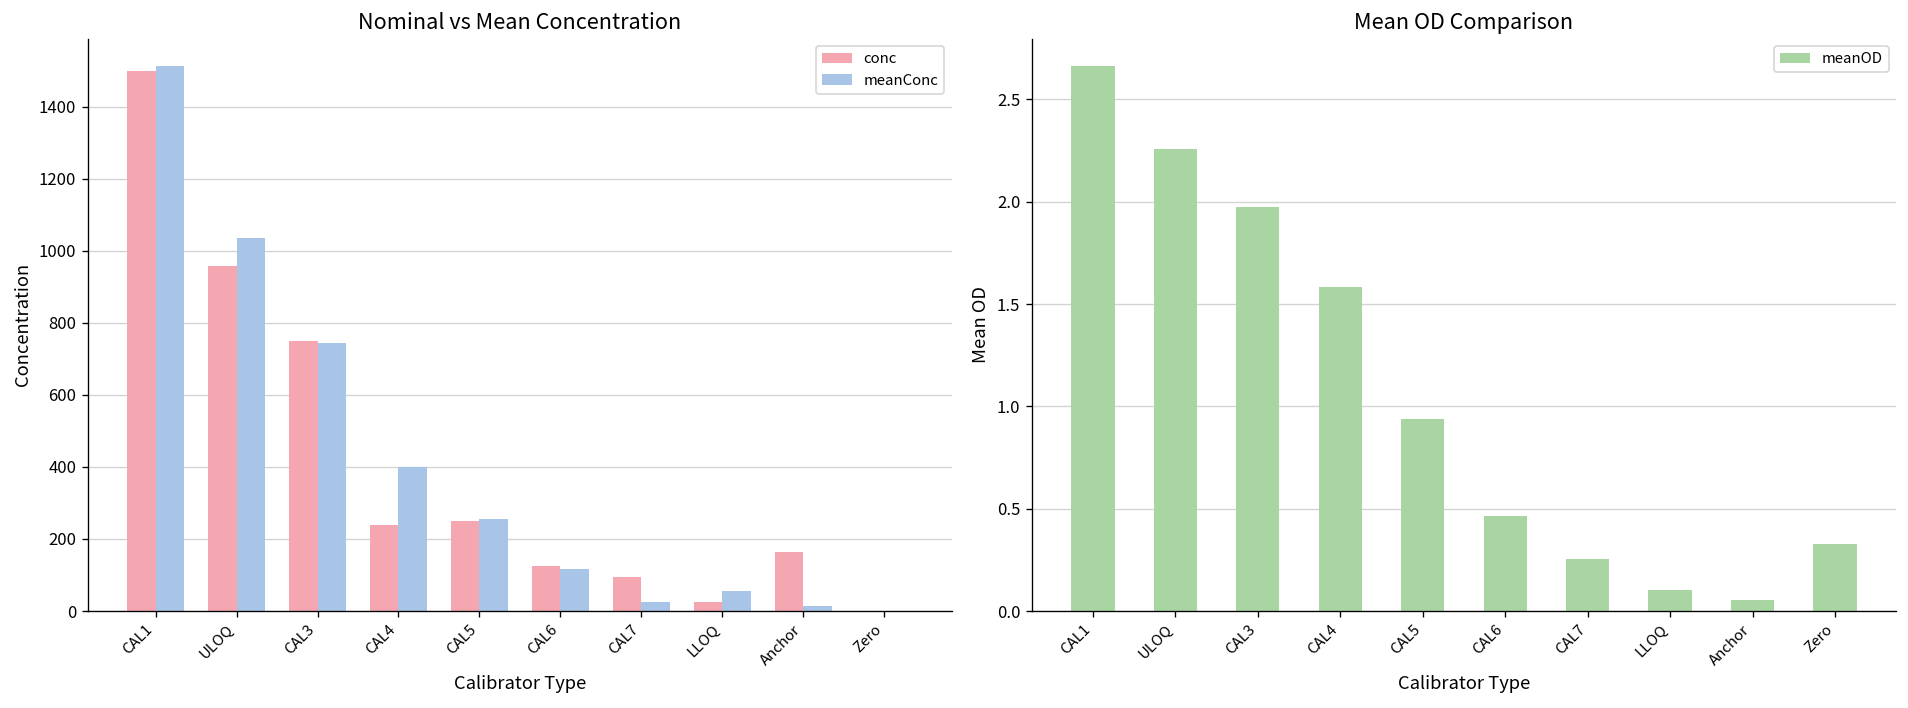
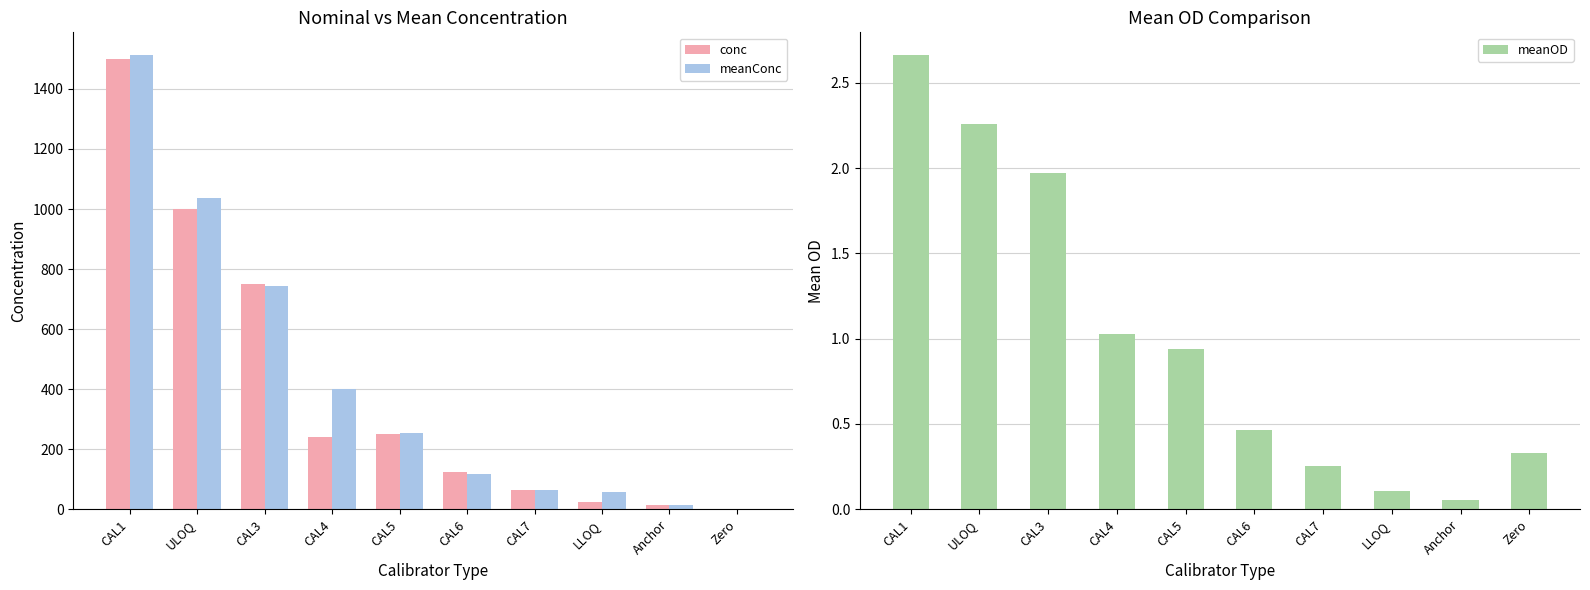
  {
    "Nominal vs Mean Concentration": {
      "conc": {
        "CAL1": 1500,
-       "ULOQ": 960,
+       "ULOQ": 1000,
        "CAL3": 750,
        "CAL4": 240,
        "CAL5": 250,
        "CAL6": 130,
-       "CAL7": 90,
+       "CAL7": 60,
        "LLOQ": 30,
-       "Anchor": 160,
+       "Anchor": 10,
        "Zero": 0
      },
      "meanConc": {
        "CAL1": 1510,
        "ULOQ": 1040,
        "CAL3": 740,
        "CAL4": 400,
        "CAL5": 260,
        "CAL6": 120,
-       "CAL7": 20,
+       "CAL7": 60,
        "LLOQ": 60,
        "Anchor": 10
      }
    },
    "Mean OD Comparison": {
      "CAL1": 2.66,
      "ULOQ": 2.26,
      "CAL3": 1.97,
-     "CAL4": 1.58,
+     "CAL4": 1.03,
      "CAL5": 0.94,
      "CAL6": 0.46,
      "CAL7": 0.26,
      "LLOQ": 0.10,
      "Anchor": 0.05,
      "Zero": 0.33
    }
  }
